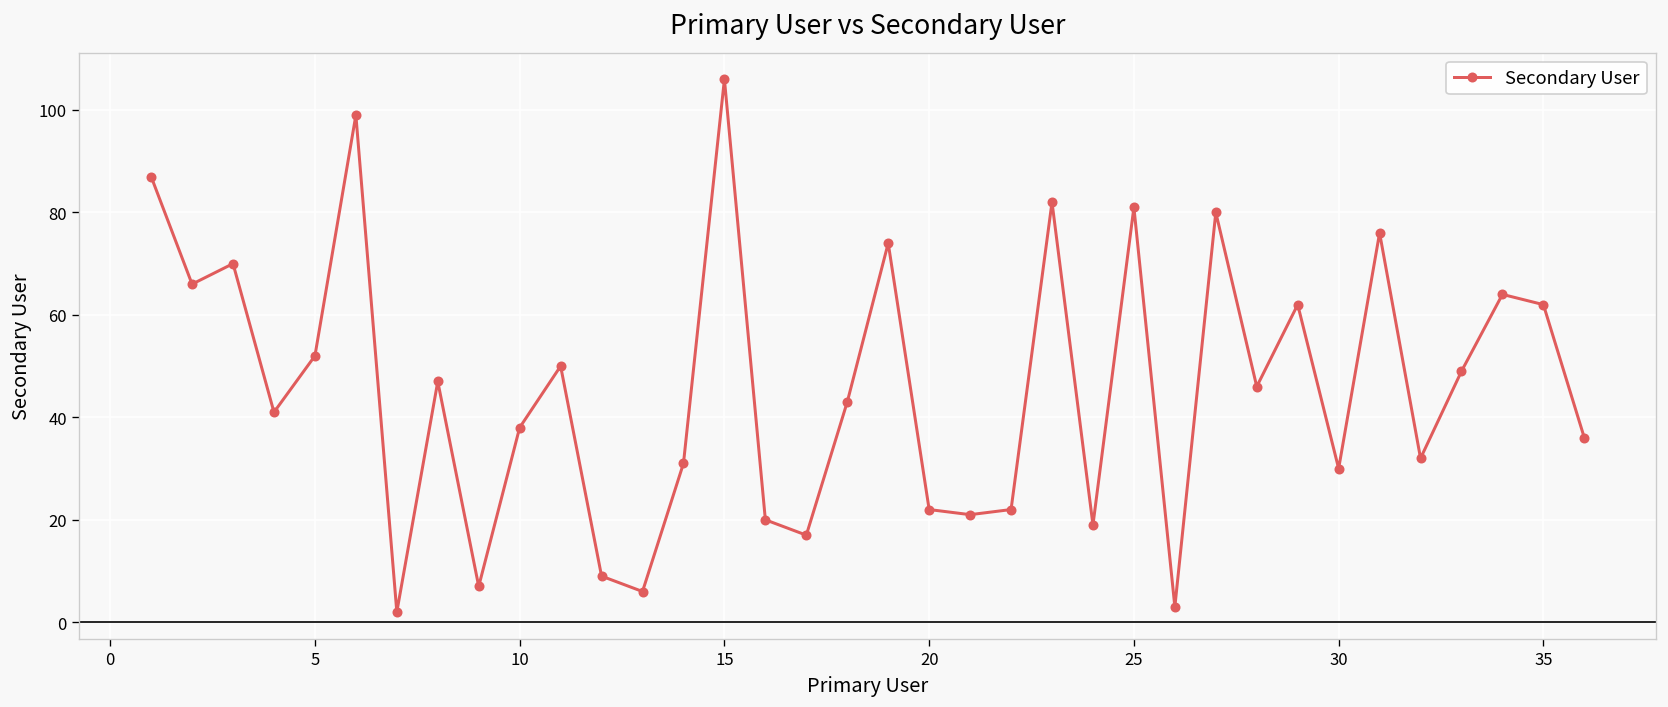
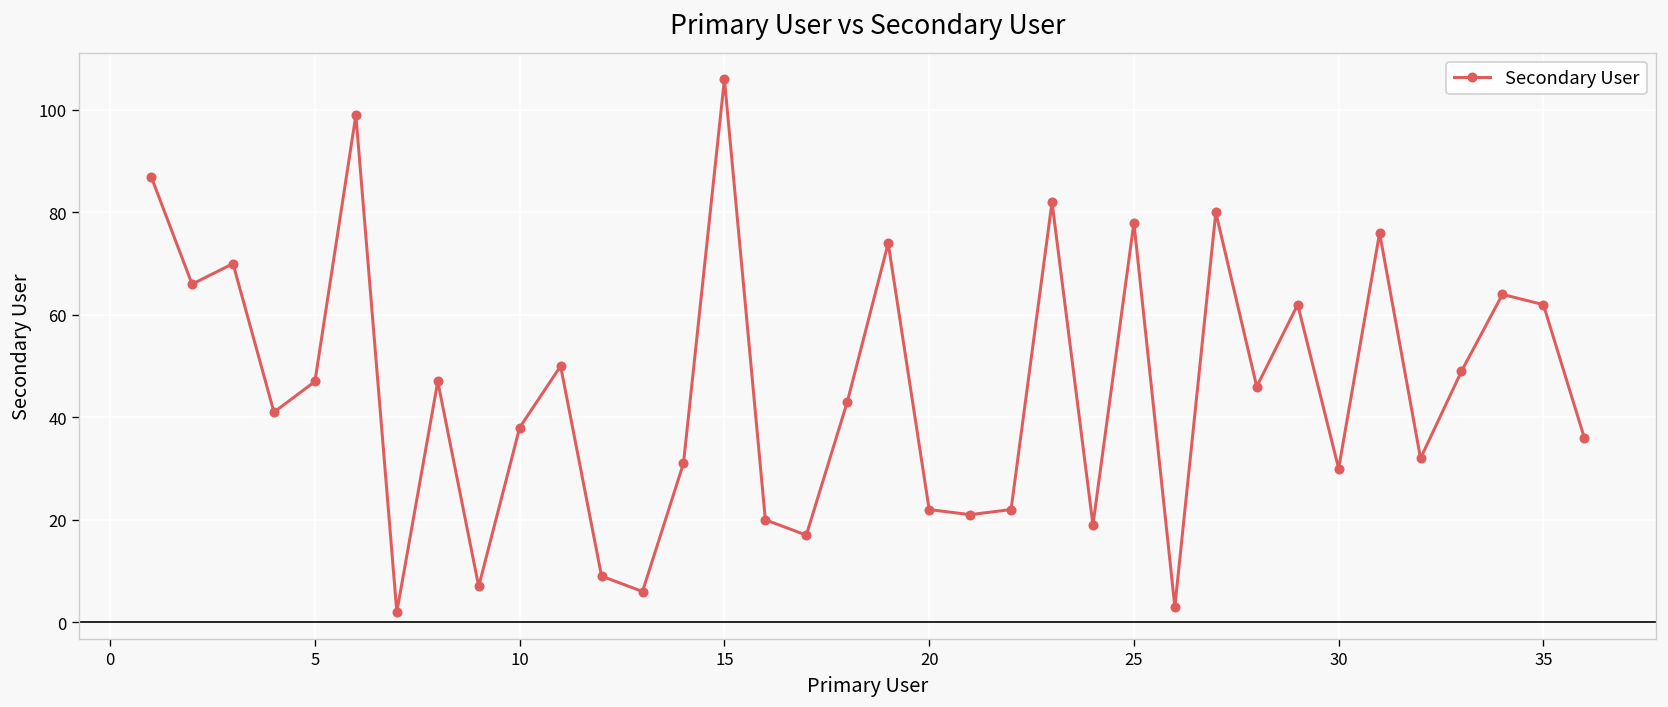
  {
-   "5": 52,
+   "5": 47,
    "10": 38,
    "15": 106,
    "20": 22,
-   "25": 81,
+   "25": 78,
    "30": 30,
    "35": 62
  }
